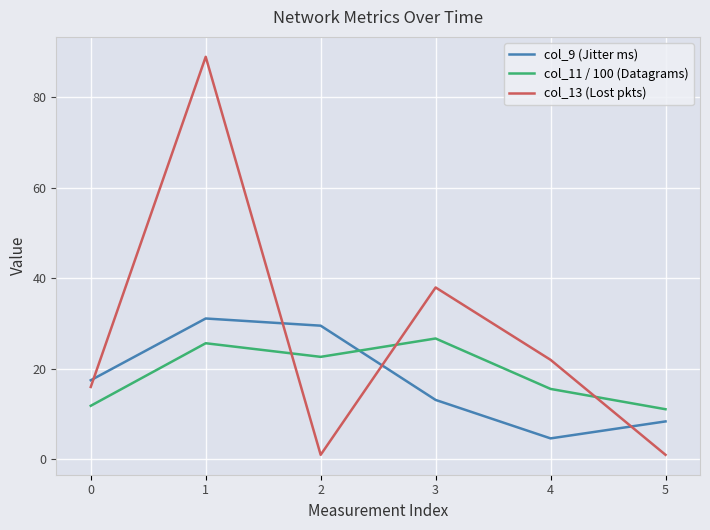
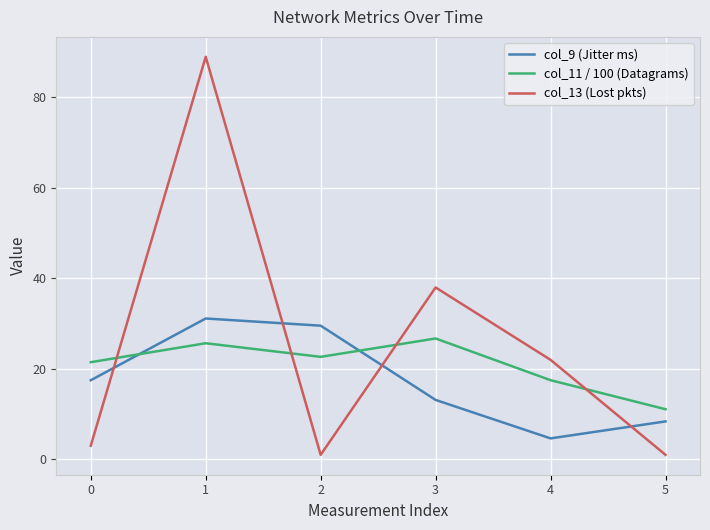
  {
    "col_9 (Jitter ms)": {
      "0": 17,
      "1": 31,
      "2": 30,
      "3": 13,
      "4": 5,
      "5": 8
    },
    "col_11 / 100 (Datagrams)": {
-     "0": 12,
+     "0": 21,
      "1": 26,
      "2": 23,
      "3": 27,
-     "4": 16,
+     "4": 18,
      "5": 11
    },
    "col_13 (Lost pkts)": {
-     "0": 16,
+     "0": 3,
      "1": 89,
      "2": 1,
      "3": 38,
      "4": 22,
      "5": 1
    }
  }
